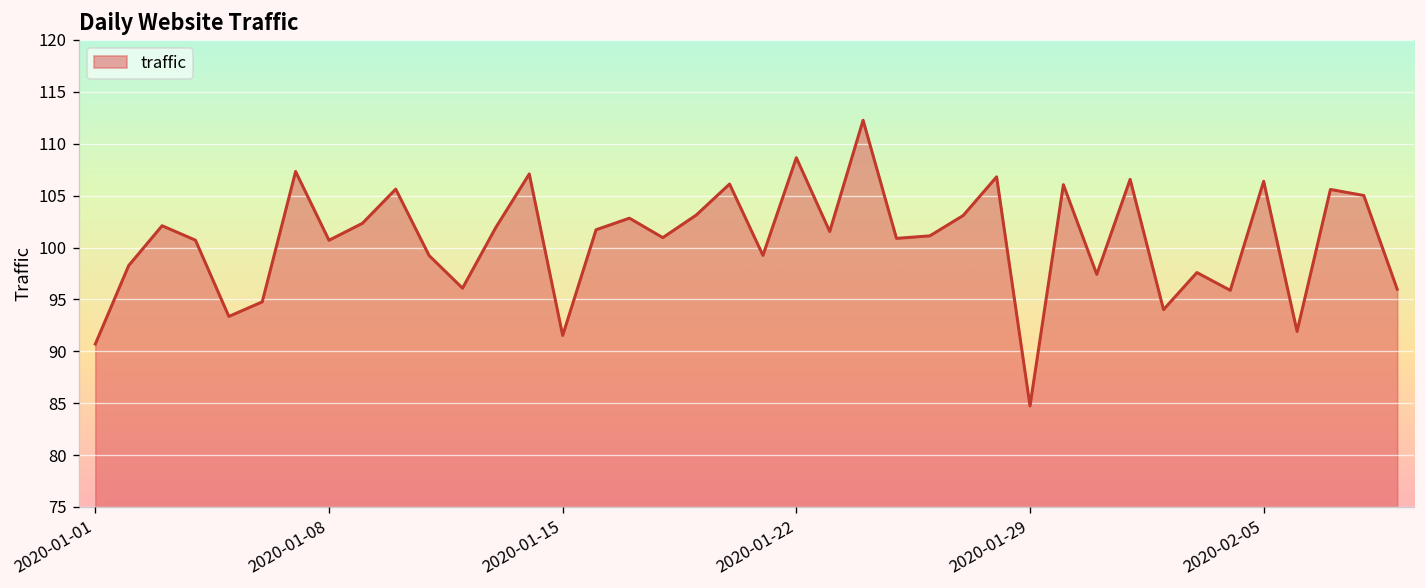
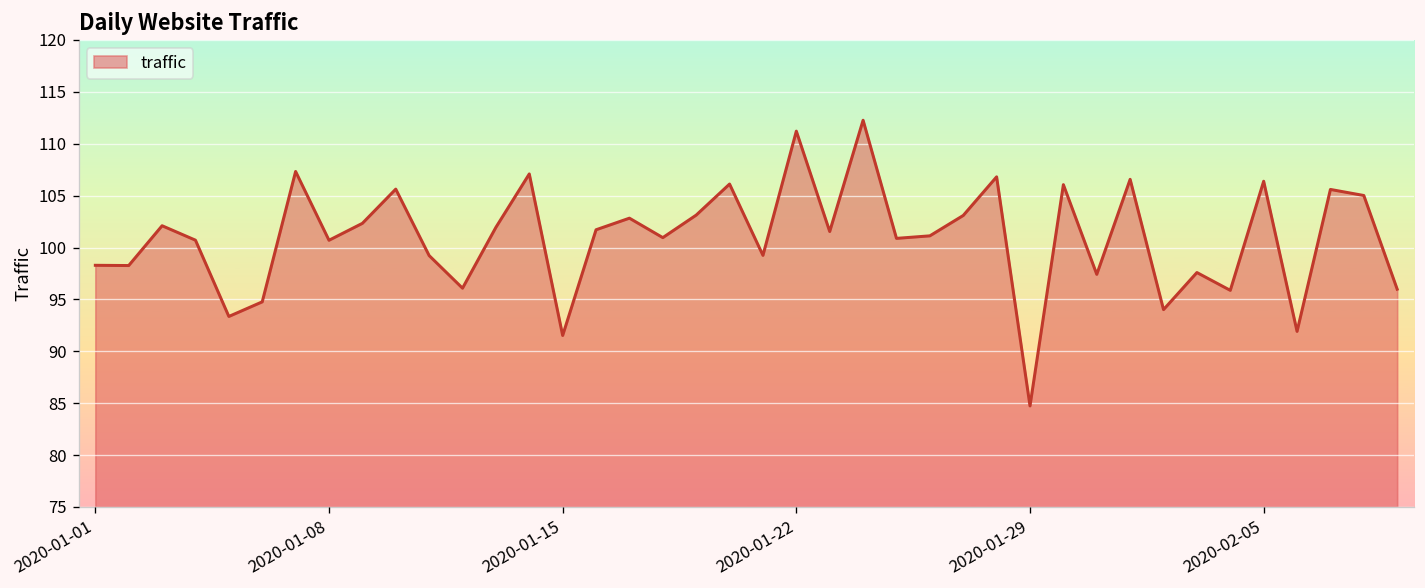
  {
-   "2020-01-01": 91,
+   "2020-01-01": 98,
    "2020-01-08": 101,
    "2020-01-15": 92,
-   "2020-01-22": 109,
+   "2020-01-22": 111,
    "2020-01-29": 85,
    "2020-02-05": 106
  }
